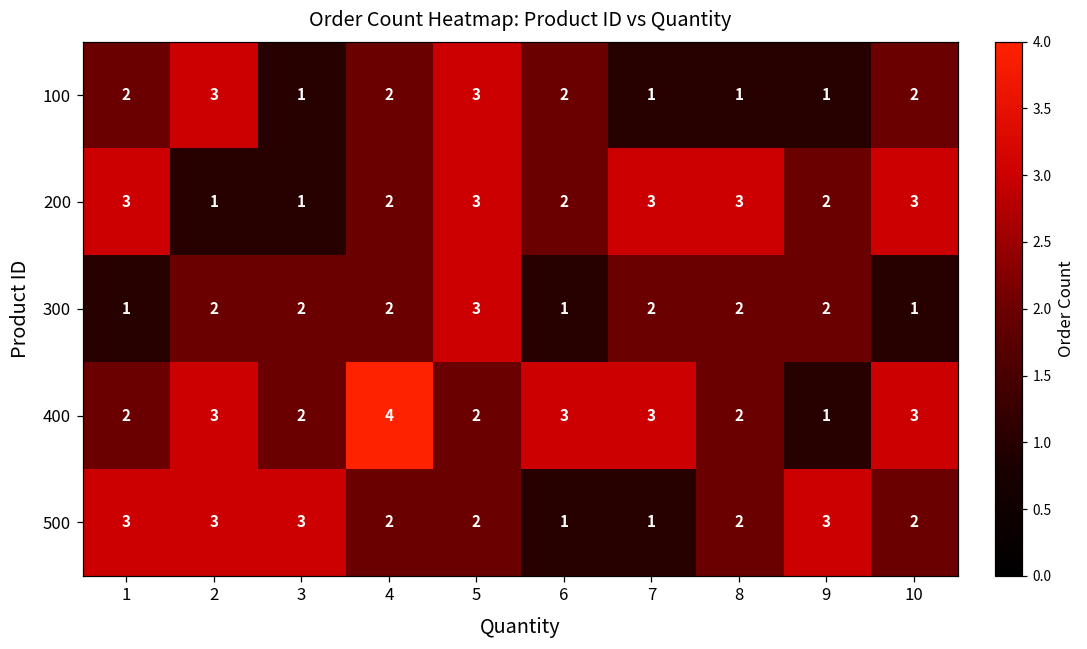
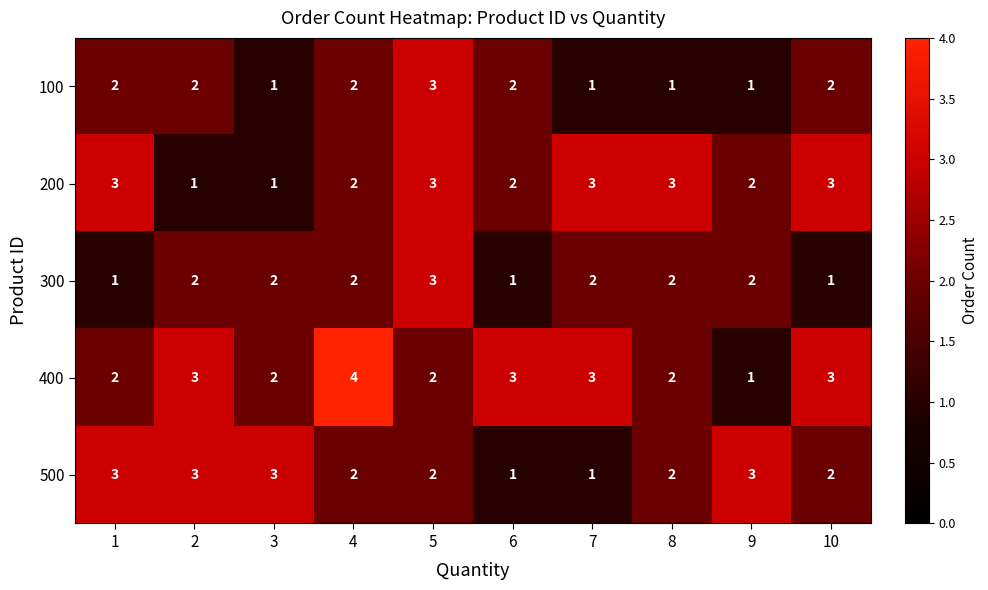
  {
    "100": {
      "1": 2,
-     "2": 3,
+     "2": 2,
      "3": 1,
      "4": 2,
      "5": 3,
      "6": 2,
      "7": 1,
      "8": 1,
      "9": 1,
      "10": 2
    },
    "200": {
      "1": 3,
      "2": 1,
      "3": 1,
      "4": 2,
      "5": 3,
      "6": 2,
      "7": 3,
      "8": 3,
      "9": 2,
      "10": 3
    },
    "300": {
      "1": 1,
      "2": 2,
      "3": 2,
      "4": 2,
      "5": 3,
      "6": 1,
      "7": 2,
      "8": 2,
      "9": 2,
      "10": 1
    },
    "400": {
      "1": 2,
      "2": 3,
      "3": 2,
      "4": 4,
      "5": 2,
      "6": 3,
      "7": 3,
      "8": 2,
      "9": 1,
      "10": 3
    },
    "500": {
      "1": 3,
      "2": 3,
      "3": 3,
      "4": 2,
      "5": 2,
      "6": 1,
      "7": 1,
      "8": 2,
      "9": 3,
      "10": 2
    }
  }
